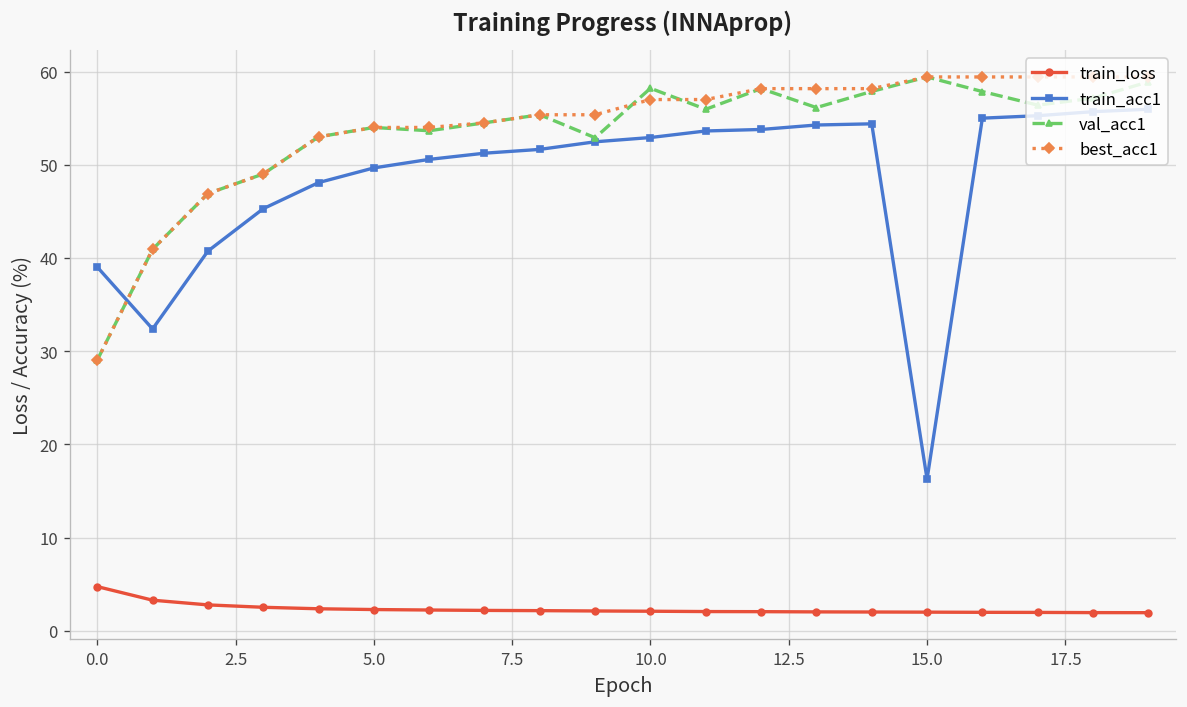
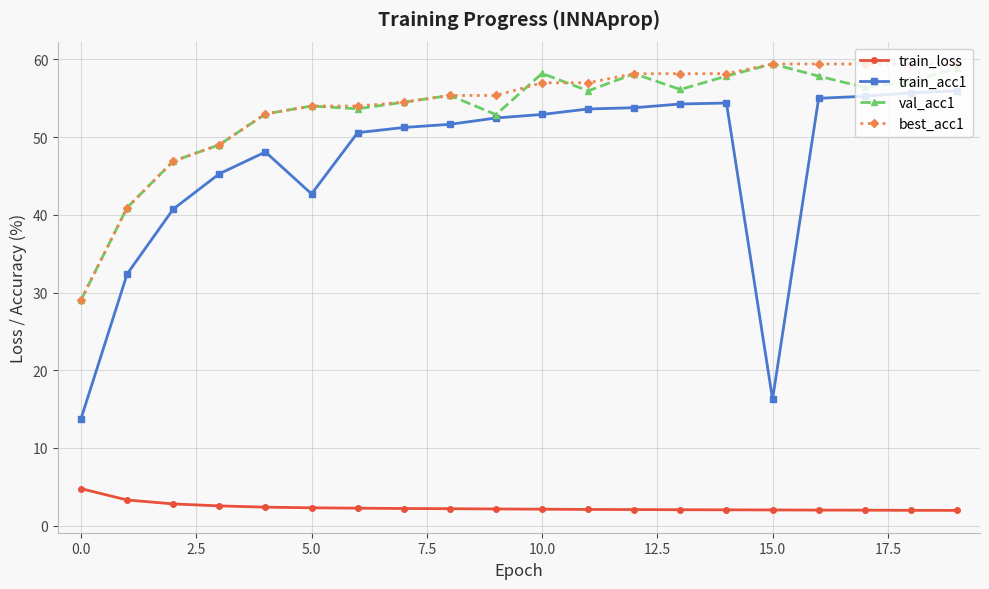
  {
    "train_acc1": {
-     "0.0": 39,
-     "5.0": 50,
+     "0.0": 14,
+     "5.0": 43,
      "10.0": 53,
      "15.0": 16
    },
    "val_acc1": {
      "10.0": 58
    }
  }
